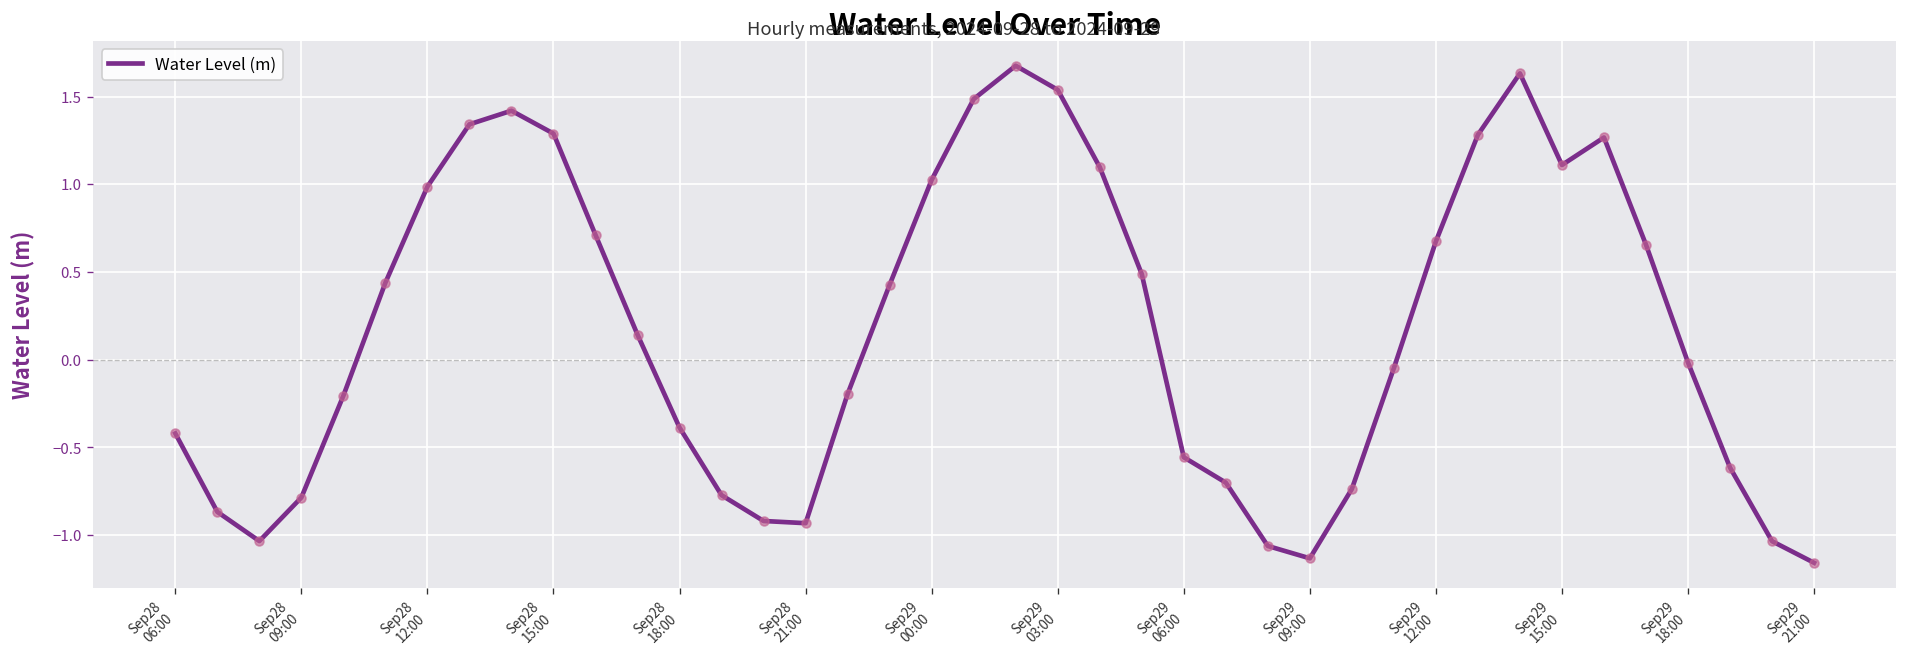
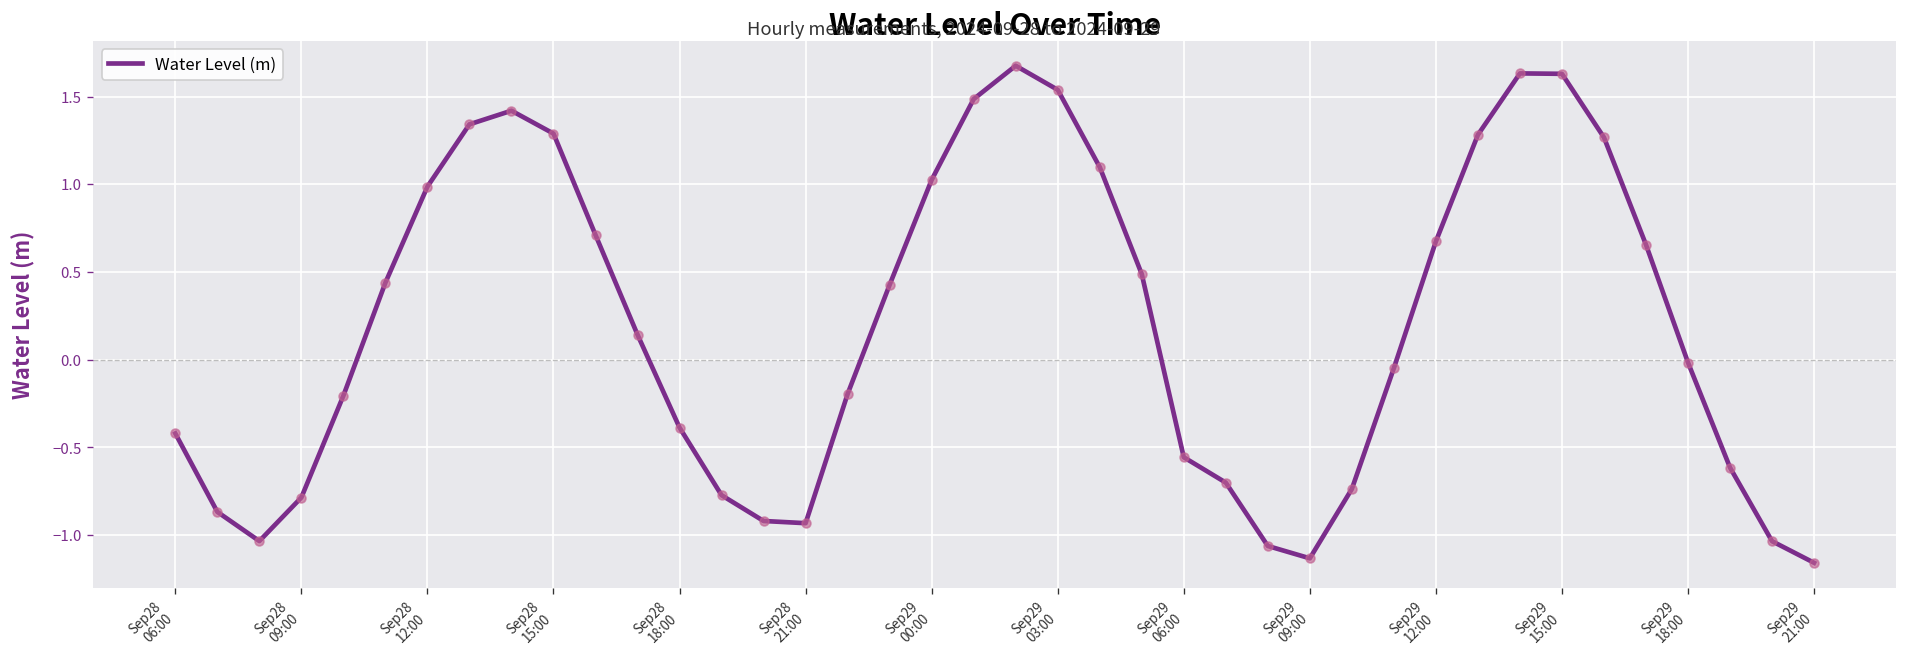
  {
    "Sep28 06:00": -0.42,
    "Sep28 09:00": -0.79,
    "Sep28 12:00": 0.99,
    "Sep28 15:00": 1.29,
    "Sep28 18:00": -0.39,
    "Sep28 21:00": -0.93,
    "Sep29 00:00": 1.02,
    "Sep29 03:00": 1.54,
    "Sep29 06:00": -0.56,
    "Sep29 09:00": -1.13,
    "Sep29 12:00": 0.67,
-   "Sep29 15:00": 1.11,
+   "Sep29 15:00": 1.63,
    "Sep29 18:00": -0.02,
    "Sep29 21:00": -1.16
  }
